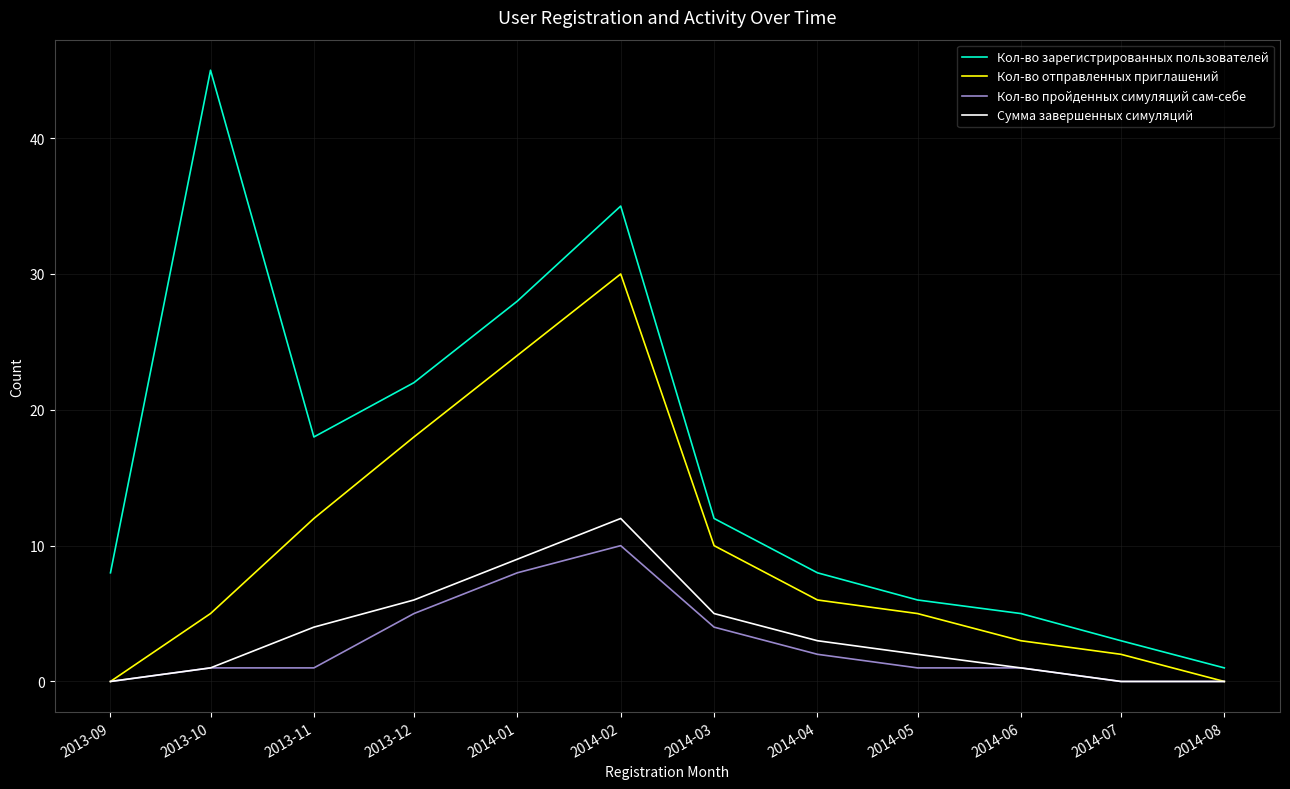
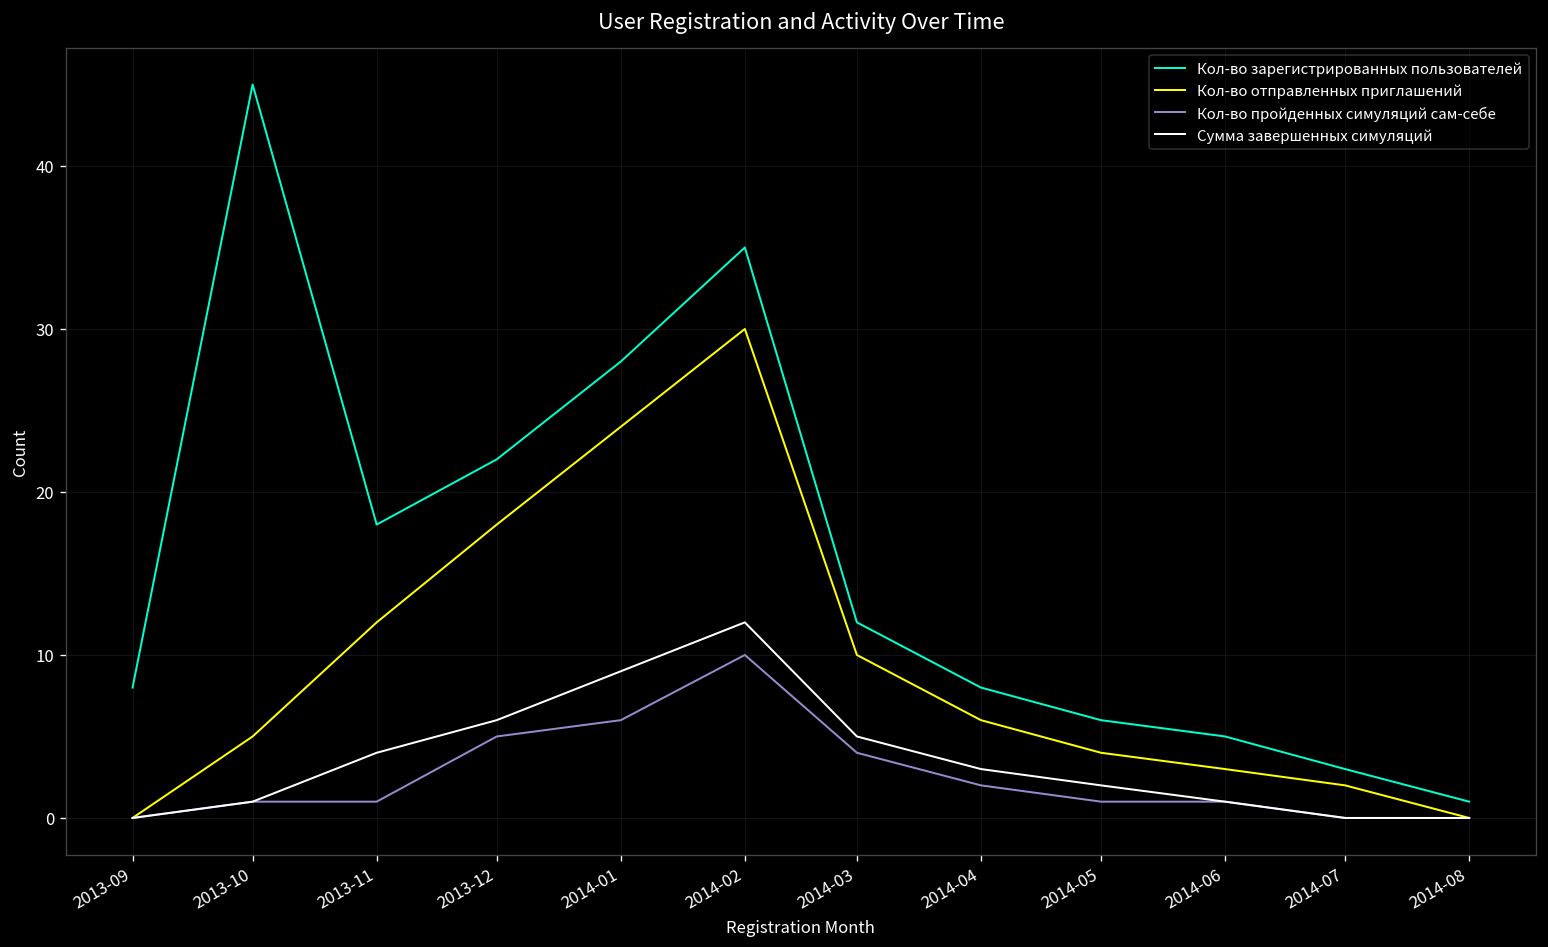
  {
    "Кол-во зарегистрированных пользователей": {
      "2013-09": 8,
      "2013-10": 45,
      "2013-11": 18,
      "2013-12": 22,
      "2014-01": 28,
      "2014-02": 35,
      "2014-03": 12,
      "2014-04": 8,
      "2014-05": 6,
      "2014-06": 5,
      "2014-07": 3,
      "2014-08": 1
    },
    "Кол-во отправленных приглашений": {
      "2013-10": 5,
      "2013-11": 12,
      "2013-12": 18,
      "2014-01": 24,
      "2014-02": 30,
      "2014-03": 10,
      "2014-04": 6,
-     "2014-05": 5,
+     "2014-05": 4,
      "2014-06": 3,
      "2014-07": 2
    },
    "Кол-во пройденных симуляций сам-себе": {
      "2013-11": 1,
      "2013-12": 5,
-     "2014-01": 8,
+     "2014-01": 6,
      "2014-02": 10,
      "2014-03": 4,
      "2014-04": 2,
      "2014-05": 1
    },
    "Сумма завершенных симуляций": {
      "2013-11": 4,
      "2013-12": 6,
      "2014-01": 9,
      "2014-02": 12,
      "2014-03": 5,
      "2014-04": 3,
      "2014-05": 2
    }
  }
